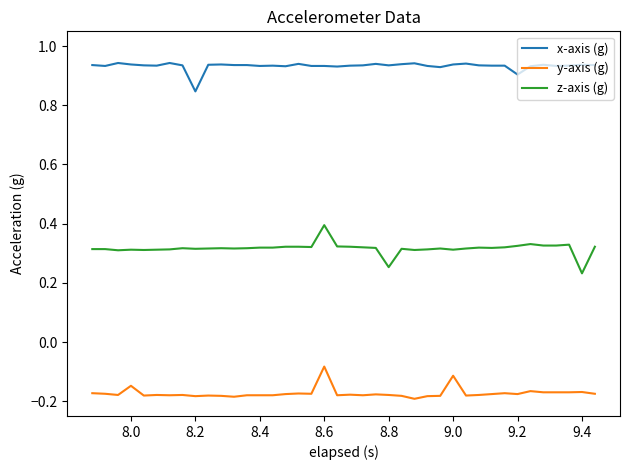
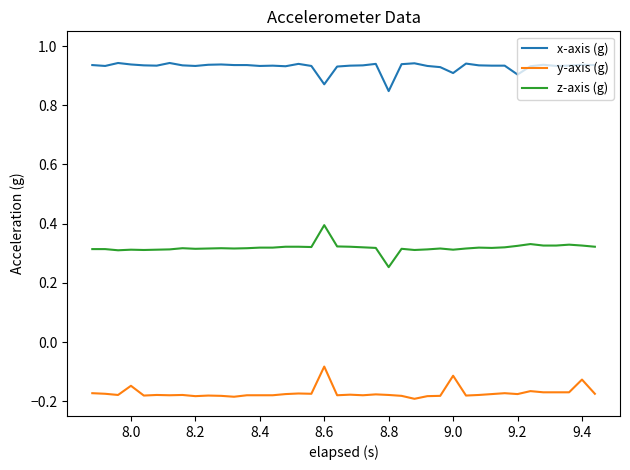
  {
    "x-axis (g)": {
      "8.0": 0.94,
-     "8.2": 0.85,
+     "8.2": 0.93,
      "8.4": 0.93,
-     "8.6": 0.93,
-     "8.8": 0.94,
-     "9.0": 0.94
+     "8.6": 0.87,
+     "8.8": 0.85,
+     "9.0": 0.91
    },
    "y-axis (g)": {
      "8.0": -0.15,
      "8.2": -0.18,
      "8.4": -0.18,
      "8.6": -0.08,
      "8.8": -0.18,
      "9.0": -0.11,
      "9.2": -0.18,
-     "9.4": -0.17
+     "9.4": -0.13
    },
    "z-axis (g)": {
      "8.0": 0.31,
      "8.2": 0.32,
      "8.4": 0.32,
      "8.6": 0.40,
      "8.8": 0.25,
      "9.0": 0.31,
      "9.2": 0.33,
-     "9.4": 0.23
+     "9.4": 0.33
    }
  }
